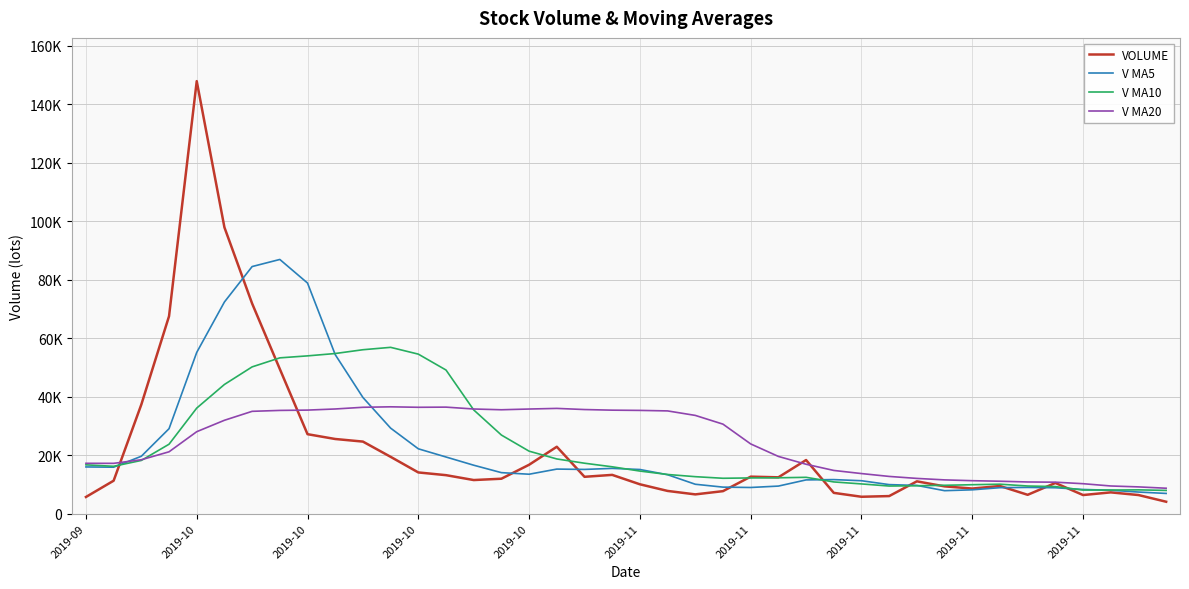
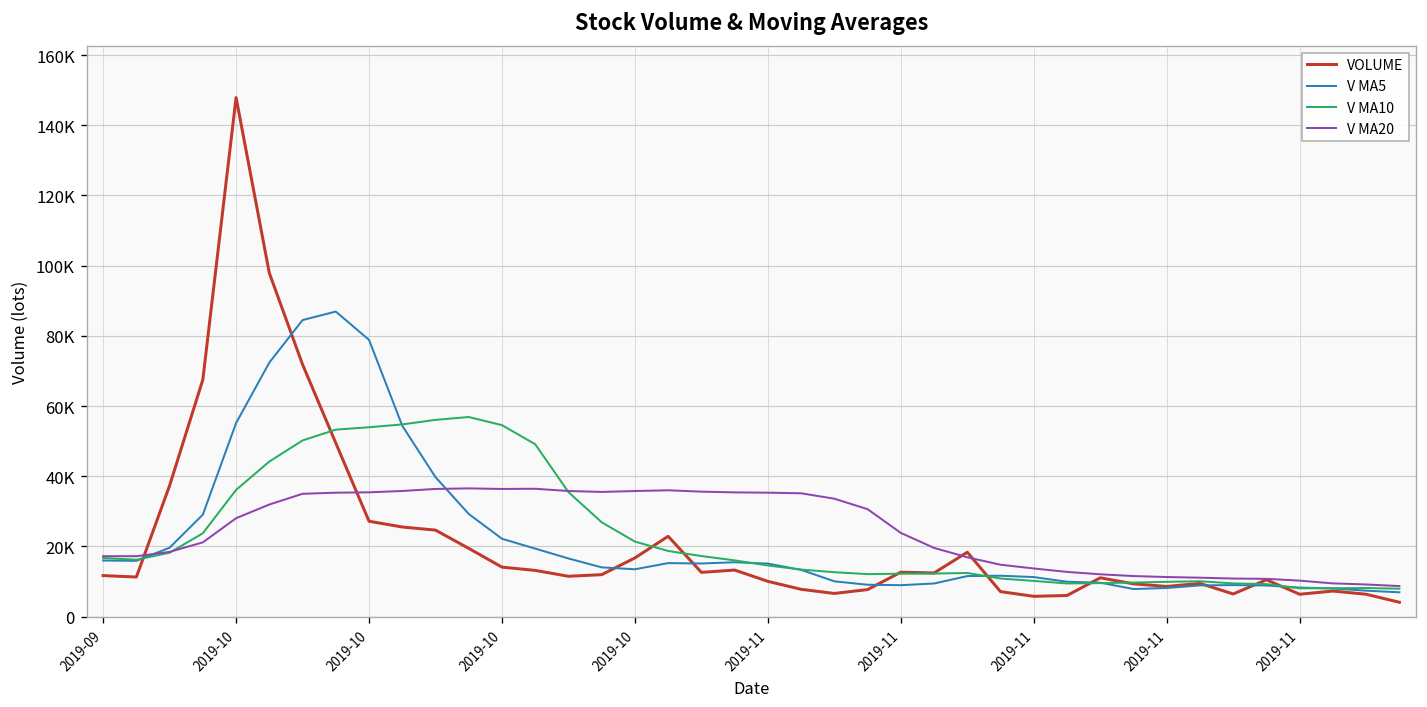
  {
    "VOLUME": {
-     "2019-09": 6000
+     "2019-09": 12000
    }
  }
